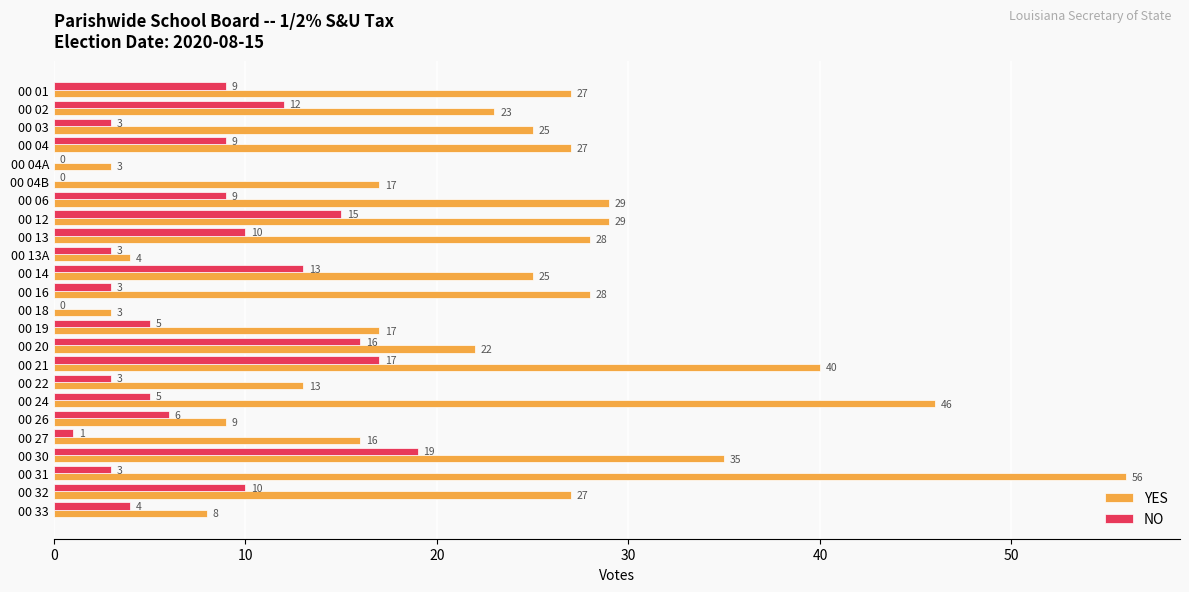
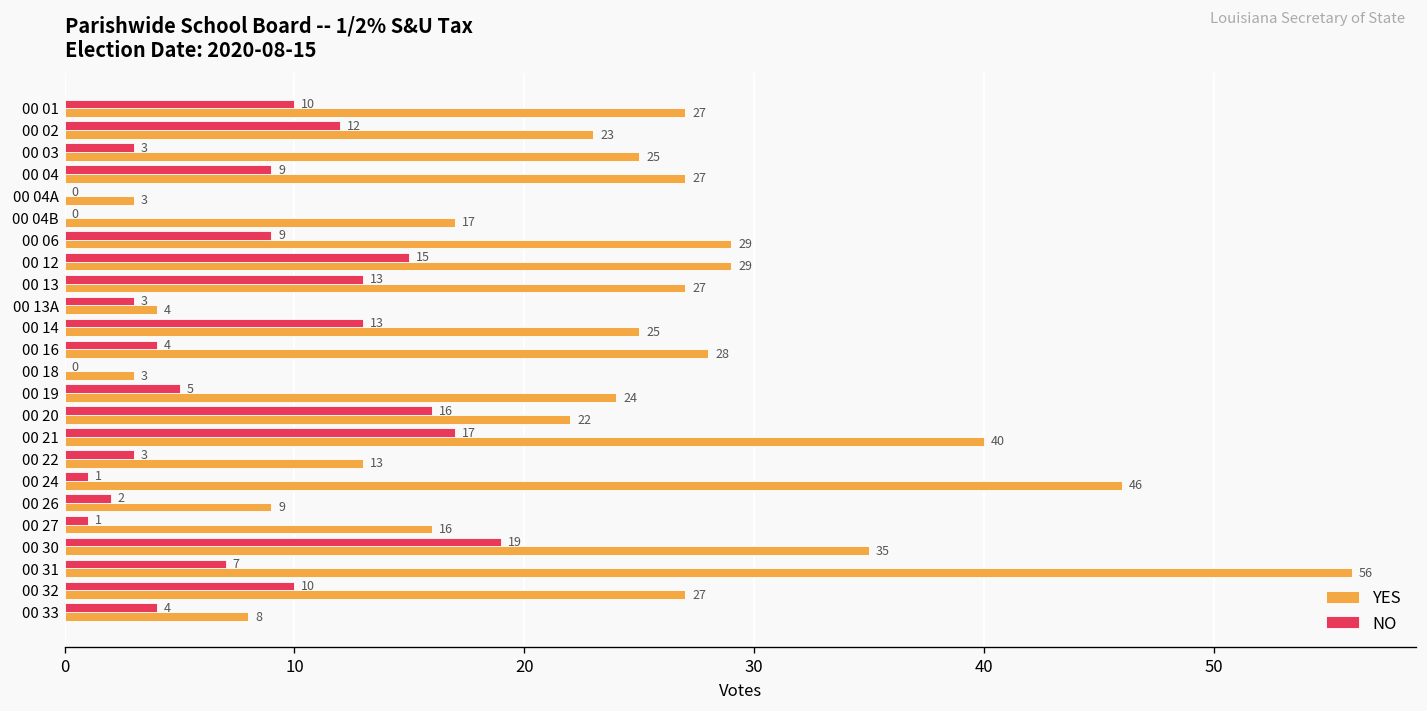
  {
    "YES": {
      "00 01": 27,
      "00 02": 23,
      "00 03": 25,
      "00 04": 27,
      "00 04A": 3,
      "00 04B": 17,
      "00 06": 29,
      "00 12": 29,
-     "00 13": 28,
+     "00 13": 27,
      "00 13A": 4,
      "00 14": 25,
      "00 16": 28,
      "00 18": 3,
-     "00 19": 17,
+     "00 19": 24,
      "00 20": 22,
      "00 21": 40,
      "00 22": 13,
      "00 24": 46,
      "00 26": 9,
      "00 27": 16,
      "00 30": 35,
      "00 31": 56,
      "00 32": 27,
      "00 33": 8
    },
    "NO": {
-     "00 01": 9,
+     "00 01": 10,
      "00 02": 12,
      "00 03": 3,
      "00 04": 9,
      "00 04A": 0,
      "00 04B": 0,
      "00 06": 9,
      "00 12": 15,
-     "00 13": 10,
+     "00 13": 13,
      "00 13A": 3,
      "00 14": 13,
-     "00 16": 3,
+     "00 16": 4,
      "00 18": 0,
      "00 19": 5,
      "00 20": 16,
      "00 21": 17,
      "00 22": 3,
-     "00 24": 5,
-     "00 26": 6,
+     "00 24": 1,
+     "00 26": 2,
      "00 27": 1,
      "00 30": 19,
-     "00 31": 3,
+     "00 31": 7,
      "00 32": 10,
      "00 33": 4
    }
  }
